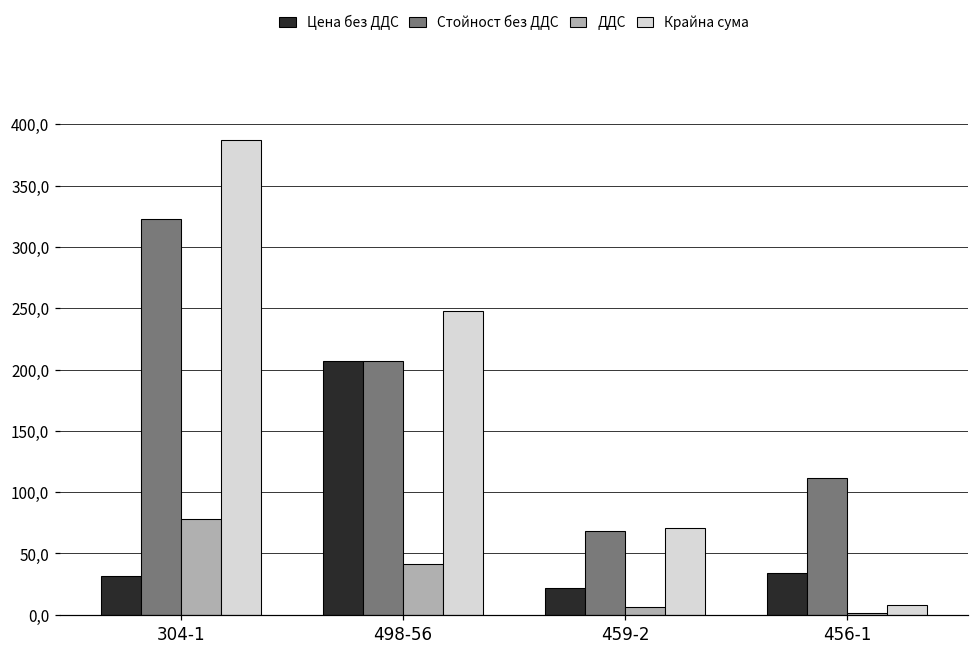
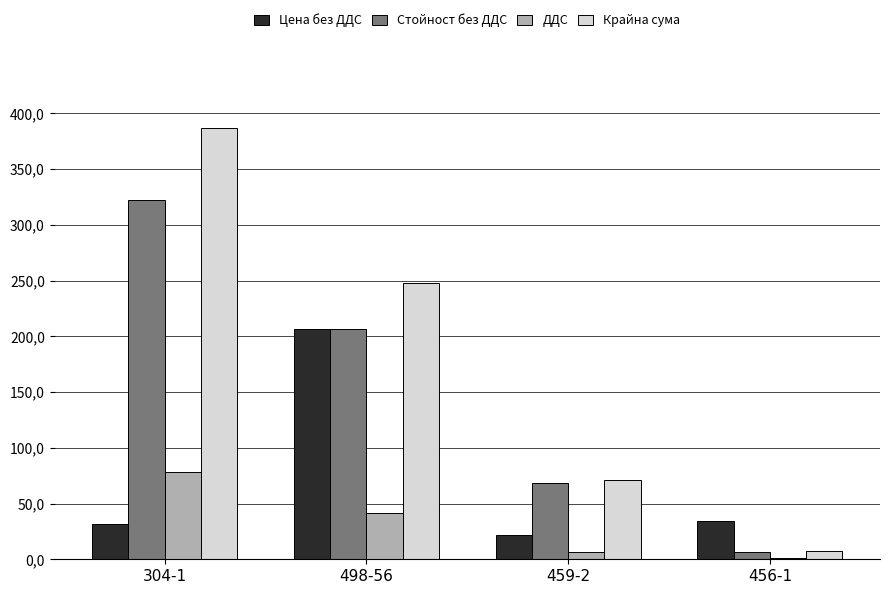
  {
    "Цена без ДДС": {
      "304-1": 310,
      "498-56": 2070,
      "459-2": 210,
      "456-1": 340
    },
    "Стойност без ДДС": {
      "304-1": 3220,
      "498-56": 2070,
      "459-2": 690,
-     "456-1": 1120
+     "456-1": 60
    },
    "ДДС": {
      "304-1": 790,
      "498-56": 410,
      "459-2": 60
    },
    "Крайна сума": {
      "304-1": 3870,
      "498-56": 2480,
      "459-2": 710,
      "456-1": 80
    }
  }
